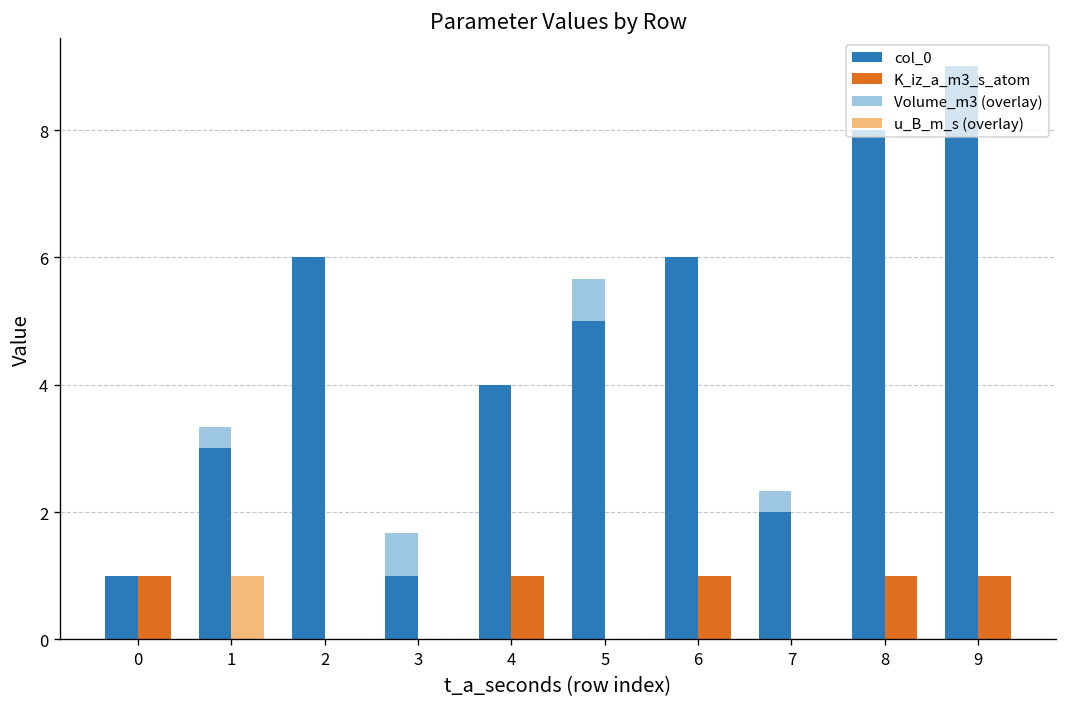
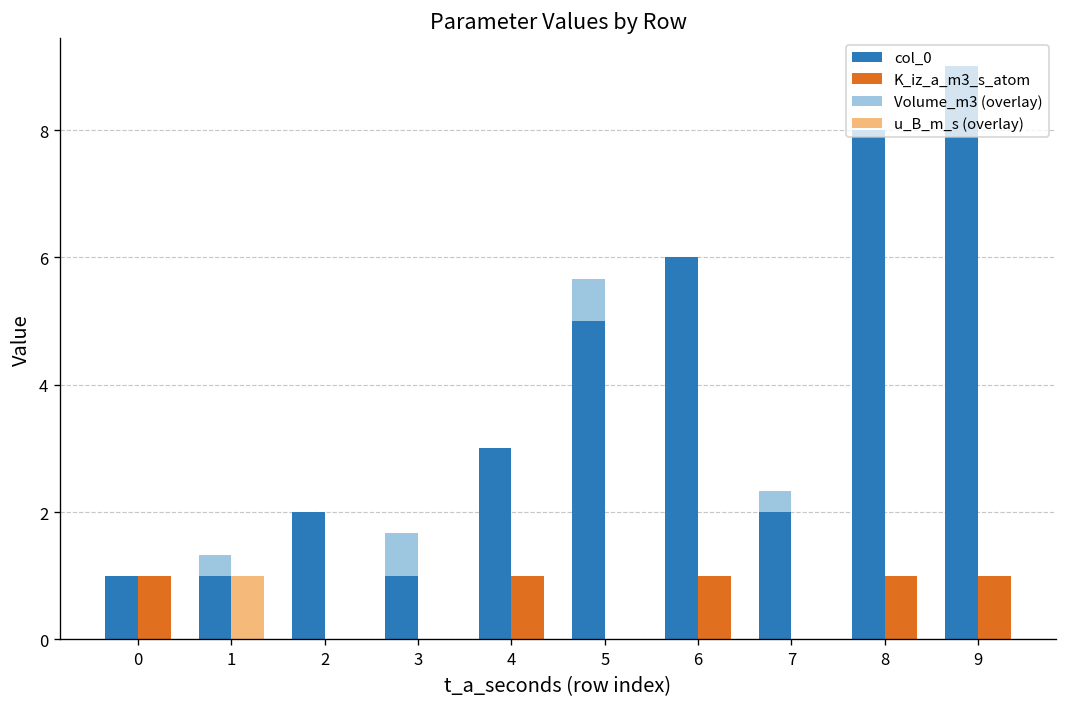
  {
    "col_0": {
      "0": 1,
-     "1": 3,
-     "2": 6,
-     "4": 4,
+     "1": 1,
+     "2": 2,
+     "4": 3,
      "6": 6
    },
    "K_iz_a_m3_s_atom": {
      "0": 1,
      "1": 0,
      "2": 0,
      "3": 0,
      "4": 1,
      "5": 0,
      "6": 1,
      "7": 0,
      "8": 1,
      "9": 1
    }
  }
